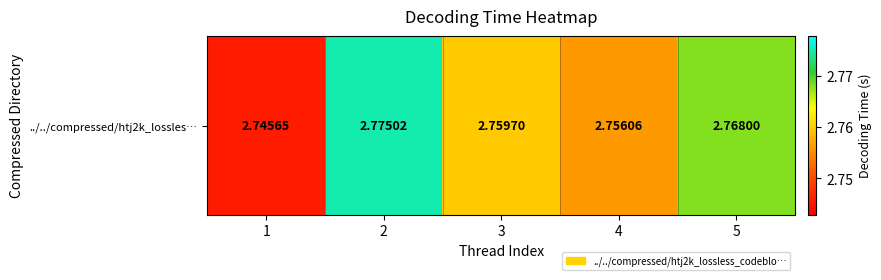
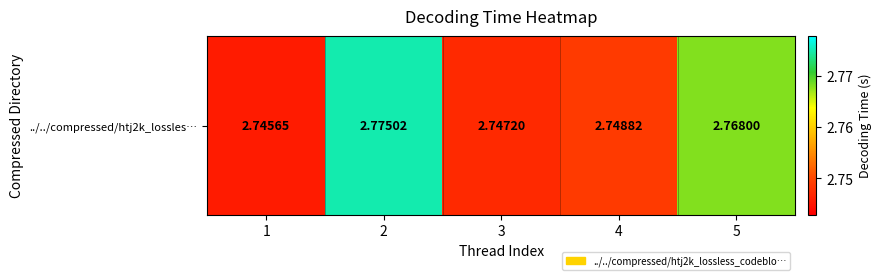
  {
    "../../compressed/htj2k_lossles…": {
      "1": 2.74565,
      "2": 2.77502,
-     "3": 2.75970,
-     "4": 2.75606,
+     "3": 2.74720,
+     "4": 2.74882,
      "5": 2.76800
    }
  }
